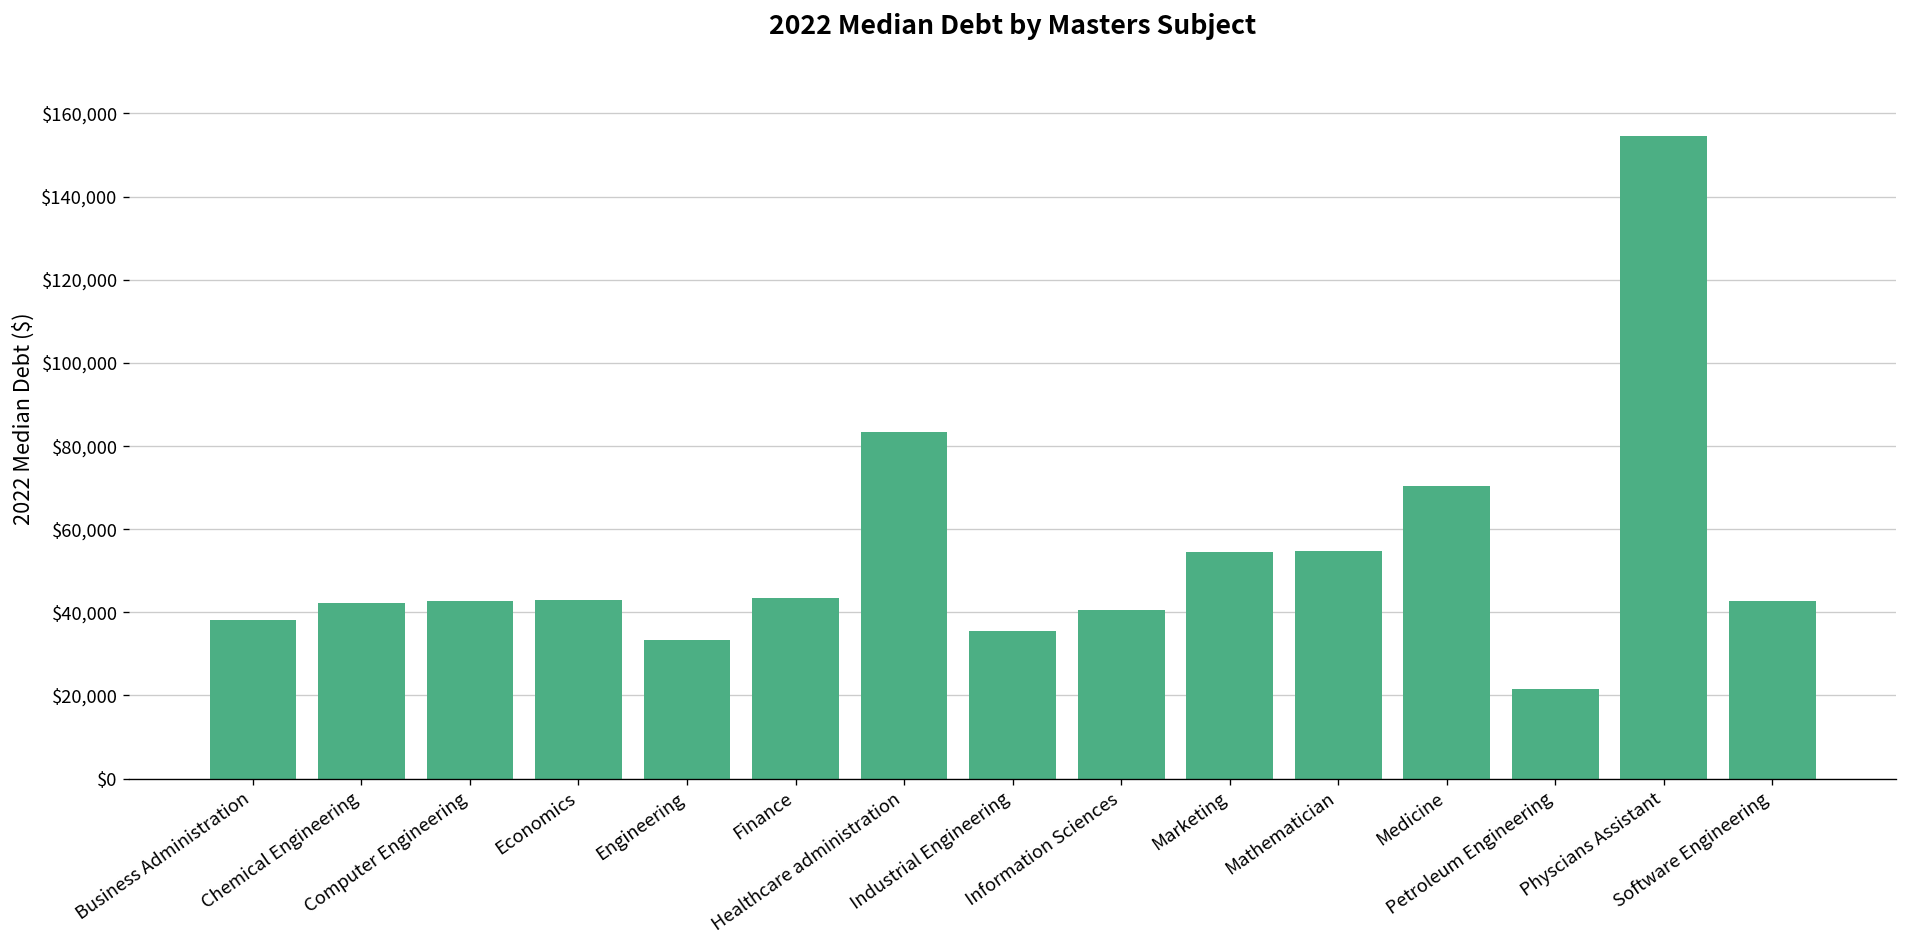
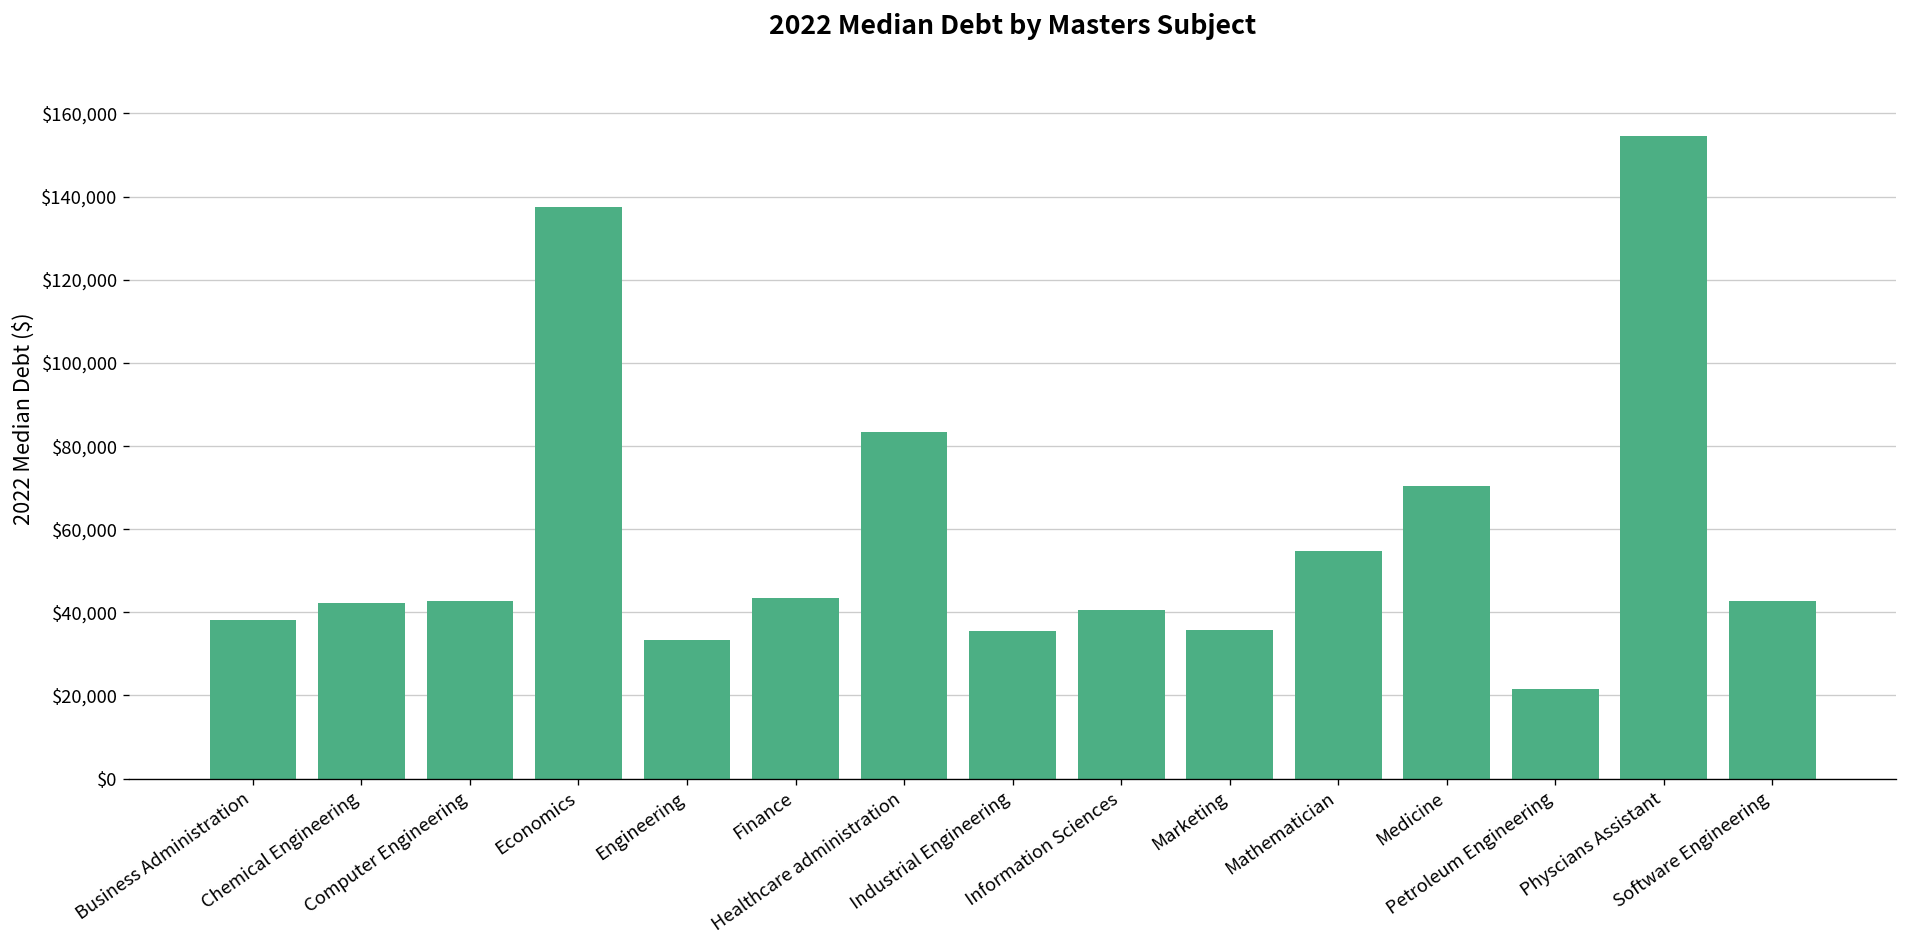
  {
    "Business Administration": "$38,000",
    "Chemical Engineering": "$42,000",
    "Computer Engineering": "$43,000",
-   "Economics": "$43,000",
+   "Economics": "$137,000",
    "Engineering": "$33,000",
    "Finance": "$43,000",
    "Healthcare administration": "$83,000",
    "Industrial Engineering": "$36,000",
    "Information Sciences": "$41,000",
-   "Marketing": "$54,000",
+   "Marketing": "$36,000",
    "Mathematician": "$55,000",
    "Medicine": "$70,000",
    "Petroleum Engineering": "$21,000",
    "Physcians Assistant": "$155,000",
    "Software Engineering": "$43,000"
  }
